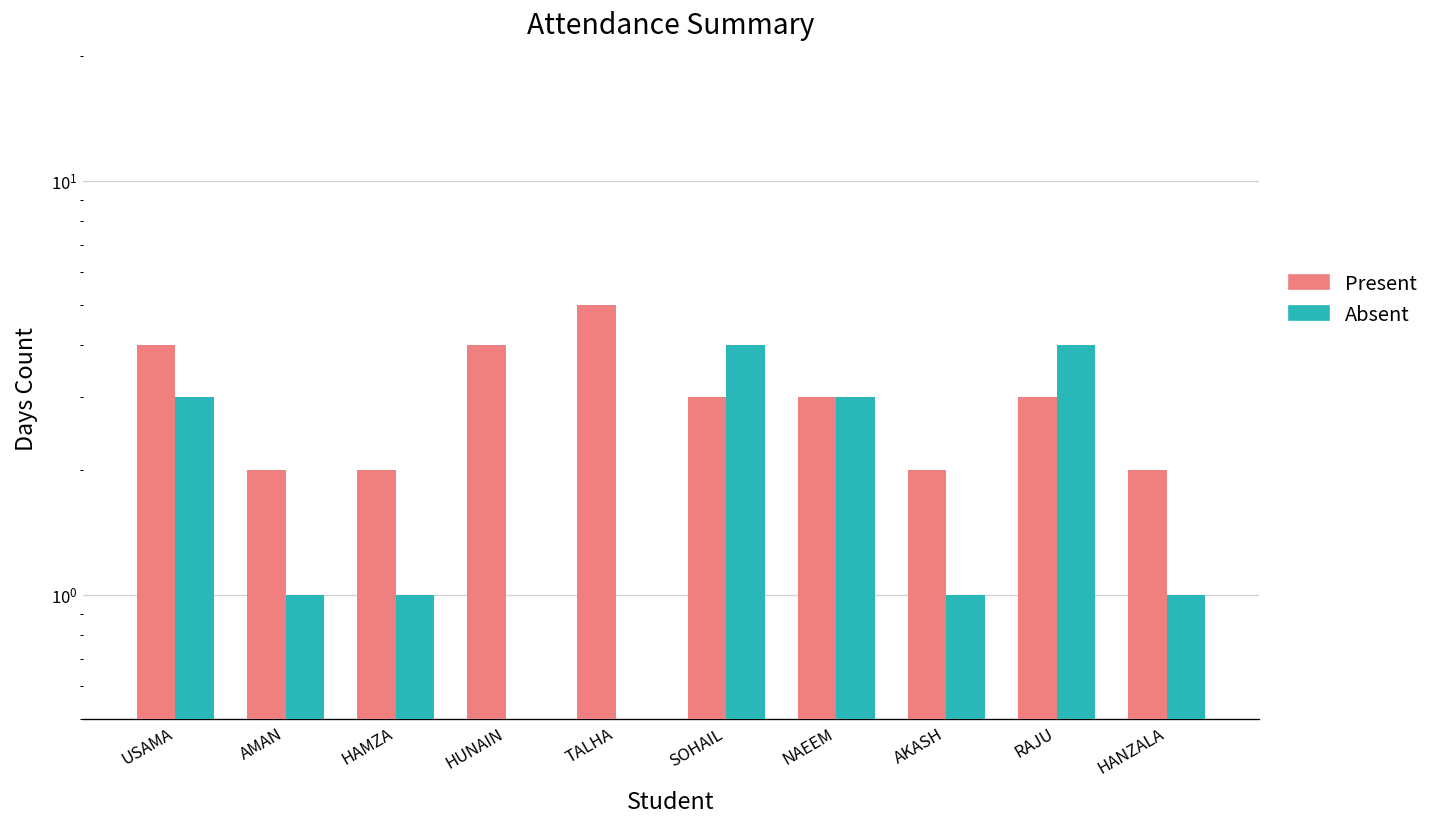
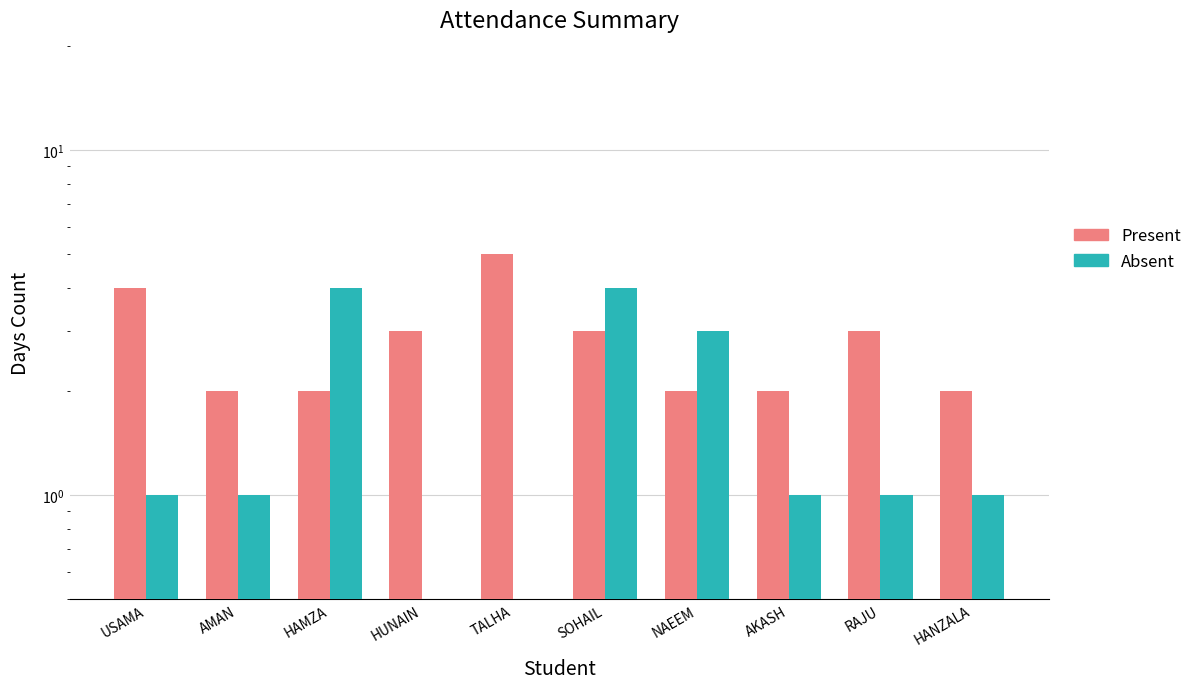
  {
    "Present": {
      "USAMA": 4,
      "AMAN": 2,
      "HAMZA": 2,
-     "HUNAIN": 4,
+     "HUNAIN": 3,
      "TALHA": 5,
      "SOHAIL": 3,
-     "NAEEM": 3,
+     "NAEEM": 2,
      "AKASH": 2,
      "RAJU": 3,
      "HANZALA": 2
    },
    "Absent": {
-     "USAMA": 3,
+     "USAMA": 1,
      "AMAN": 1,
-     "HAMZA": 1,
+     "HAMZA": 4,
      "SOHAIL": 4,
      "NAEEM": 3,
      "AKASH": 1,
-     "RAJU": 4,
+     "RAJU": 1,
      "HANZALA": 1
    }
  }
